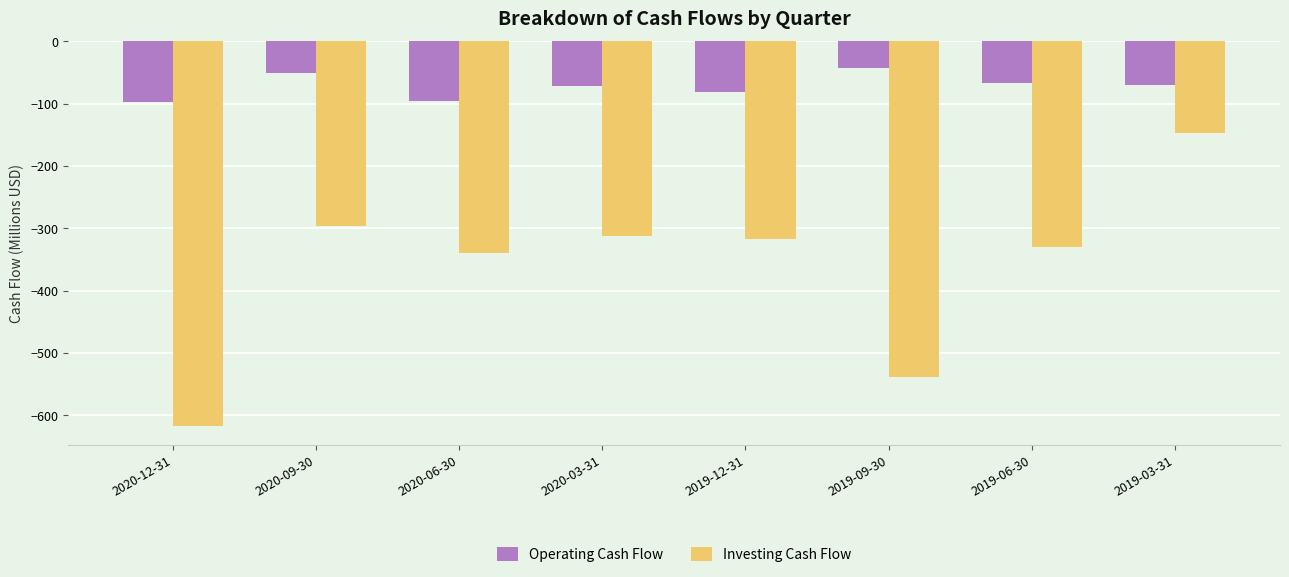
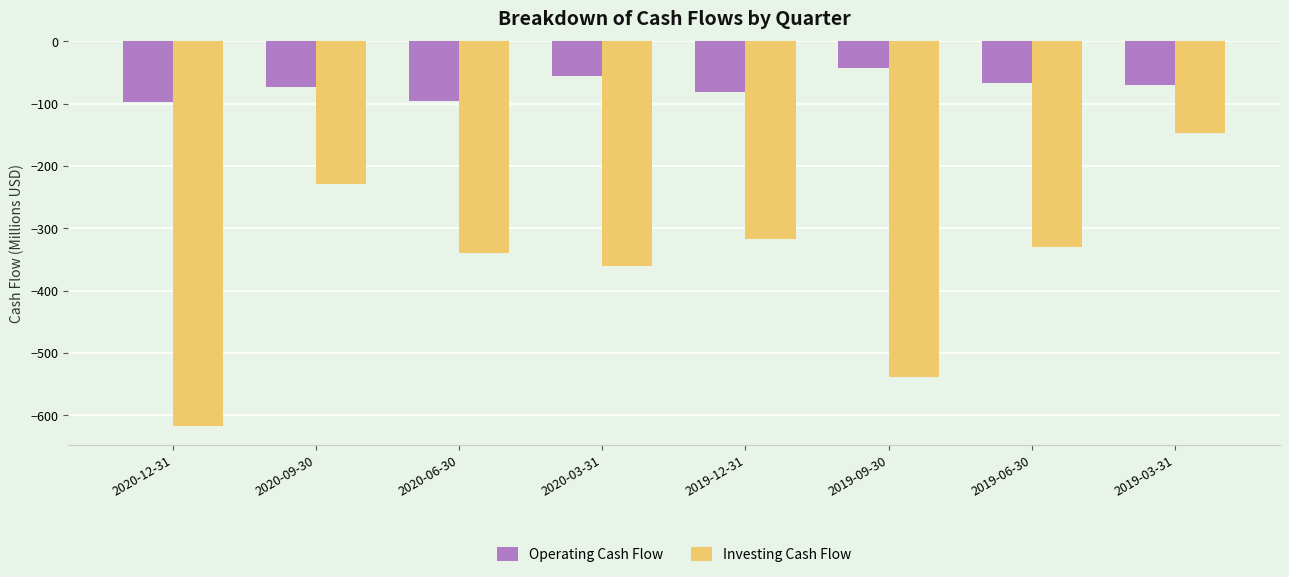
  {
    "Operating Cash Flow": {
      "2020-12-31": -100,
-     "2020-09-30": -50,
+     "2020-09-30": -70,
      "2020-06-30": -100,
-     "2020-03-31": -70,
+     "2020-03-31": -60,
      "2019-12-31": -80,
      "2019-09-30": -40,
      "2019-06-30": -70,
      "2019-03-31": -70
    },
    "Investing Cash Flow": {
      "2020-12-31": -620,
-     "2020-09-30": -300,
+     "2020-09-30": -230,
      "2020-06-30": -340,
-     "2020-03-31": -310,
+     "2020-03-31": -360,
      "2019-12-31": -320,
      "2019-09-30": -540,
      "2019-06-30": -330,
      "2019-03-31": -150
    }
  }
